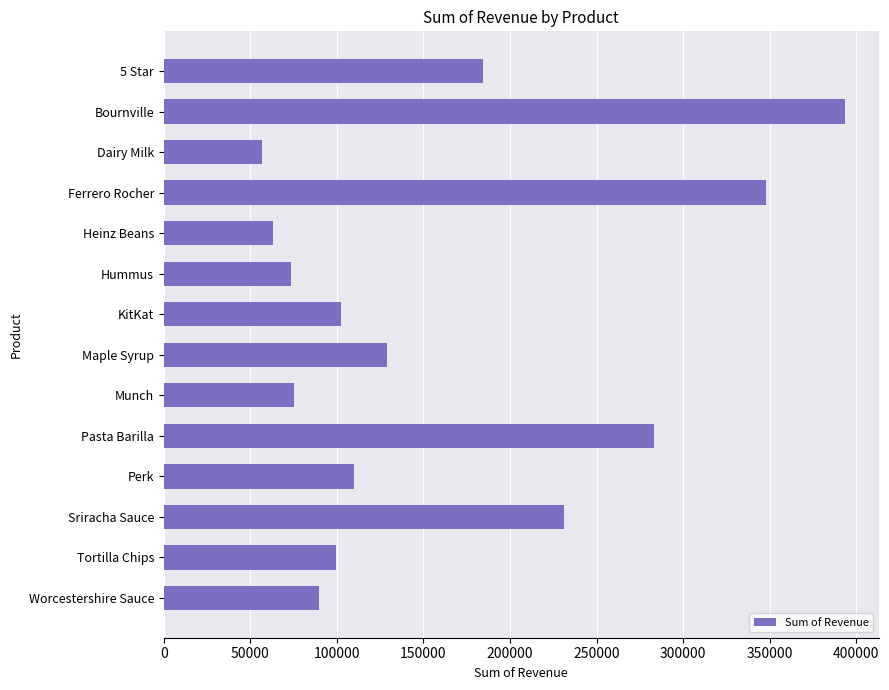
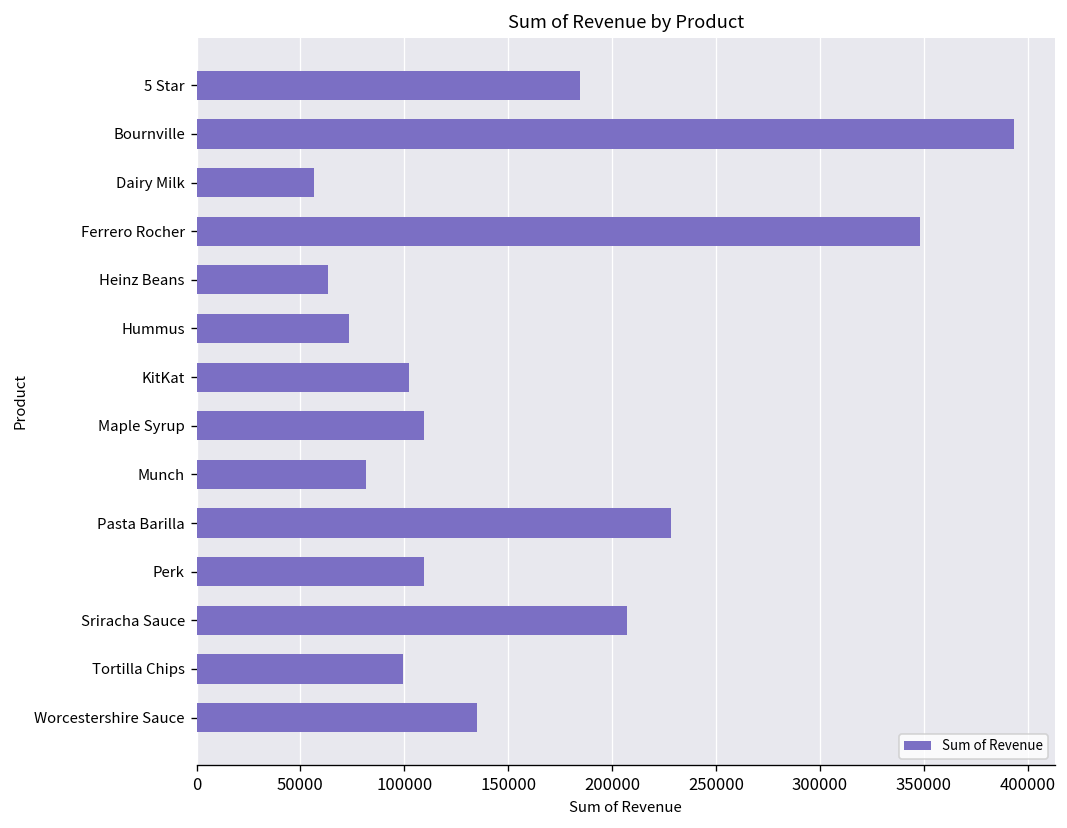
  {
    "5 Star": 184000,
    "Bournville": 393000,
    "Dairy Milk": 57000,
    "Ferrero Rocher": 348000,
    "Heinz Beans": 63000,
    "Hummus": 73000,
    "KitKat": 102000,
-   "Maple Syrup": 129000,
-   "Munch": 75000,
-   "Pasta Barilla": 283000,
+   "Maple Syrup": 110000,
+   "Munch": 82000,
+   "Pasta Barilla": 228000,
    "Perk": 110000,
-   "Sriracha Sauce": 231000,
+   "Sriracha Sauce": 207000,
    "Tortilla Chips": 99000,
-   "Worcestershire Sauce": 90000
+   "Worcestershire Sauce": 135000
  }
